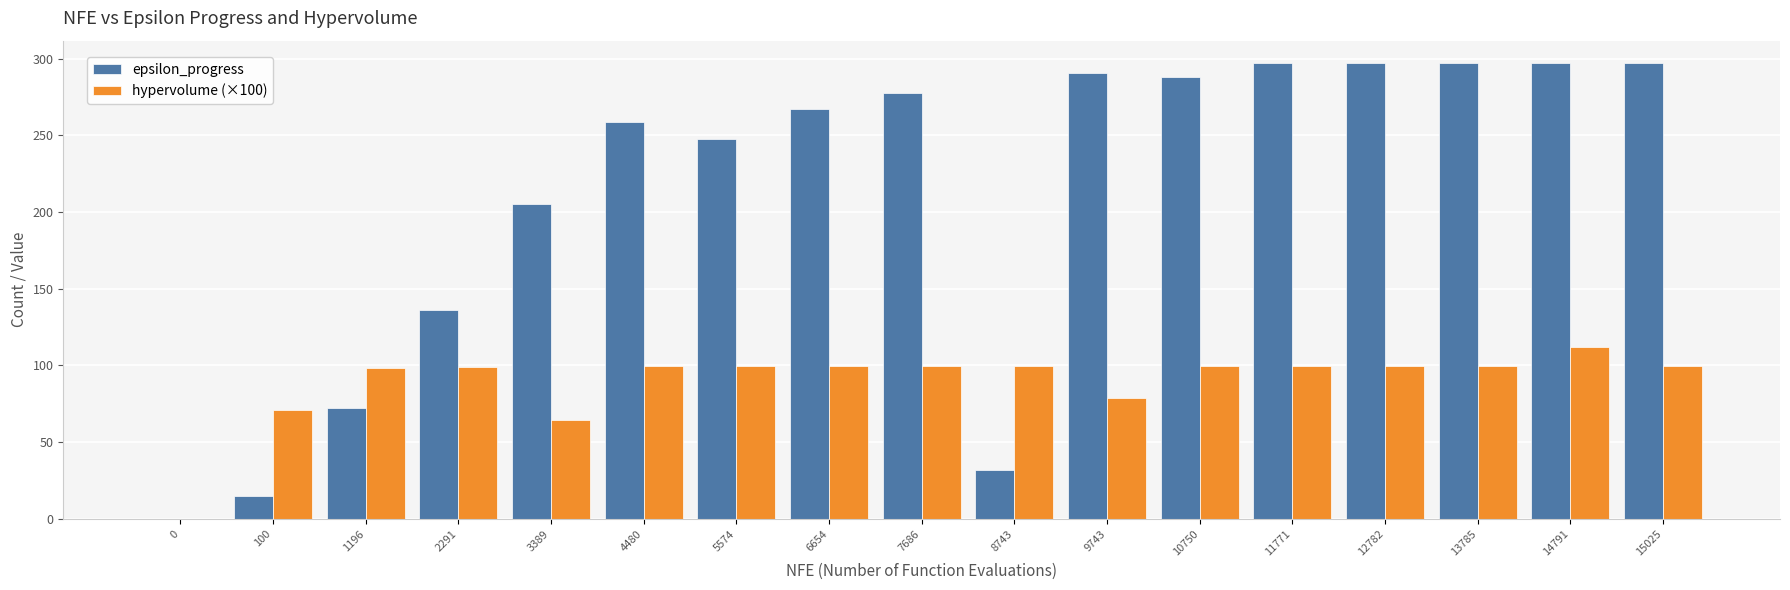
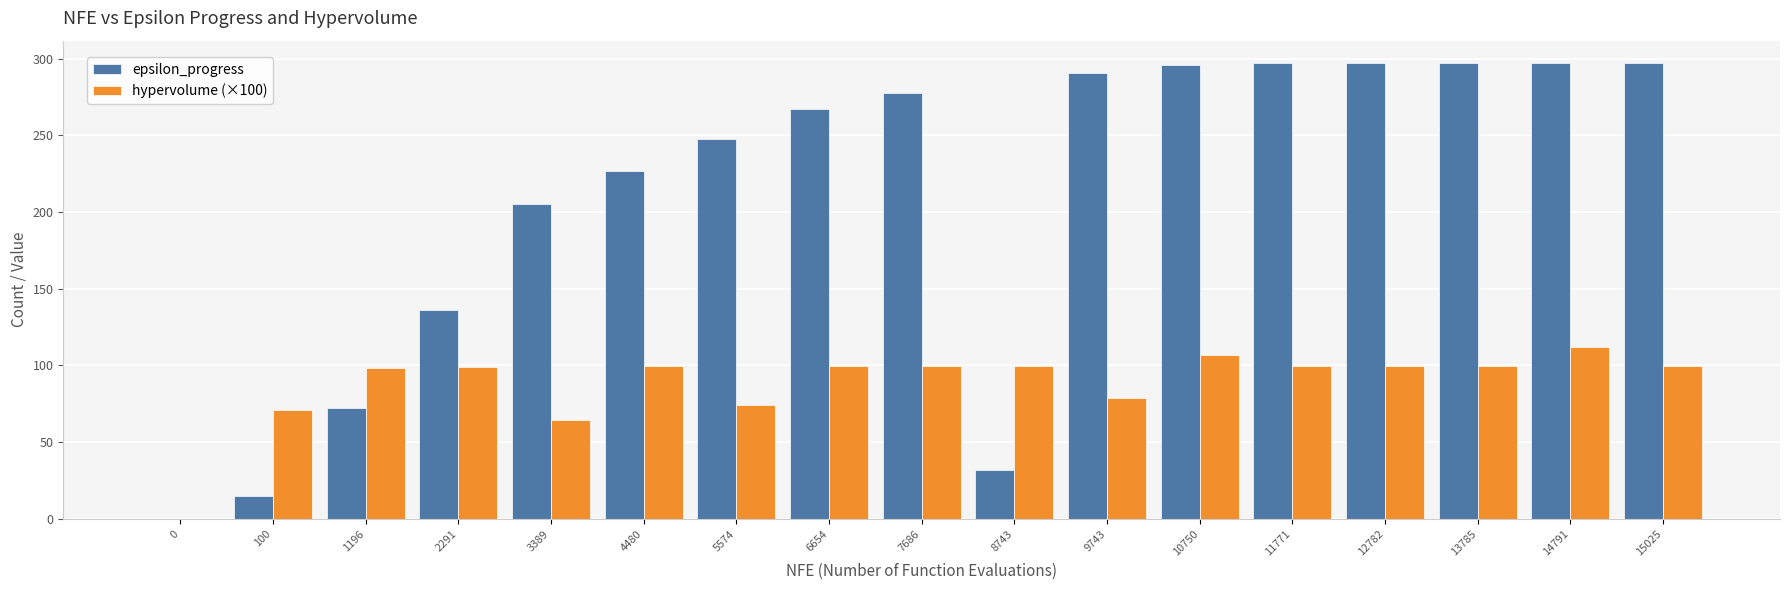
  {
    "epsilon_progress": {
      "0": 0,
      "100": 15,
      "1196": 72,
      "2291": 136,
      "3389": 205,
-     "4480": 259,
+     "4480": 227,
      "5574": 248,
      "6654": 267,
      "7686": 278,
      "8743": 32,
      "9743": 291,
-     "10750": 288,
+     "10750": 296,
      "11771": 297,
      "12782": 297,
      "13785": 297,
      "14791": 297,
      "15025": 297
    },
    "hypervolume (×100)": {
      "0": 0,
      "100": 71,
      "1196": 99,
      "2291": 99,
      "3389": 64,
      "4480": 100,
-     "5574": 100,
+     "5574": 74,
      "6654": 100,
      "7686": 100,
      "8743": 100,
      "9743": 79,
-     "10750": 100,
+     "10750": 107,
      "11771": 100,
      "12782": 100,
      "13785": 100,
      "14791": 112,
      "15025": 100
    }
  }
